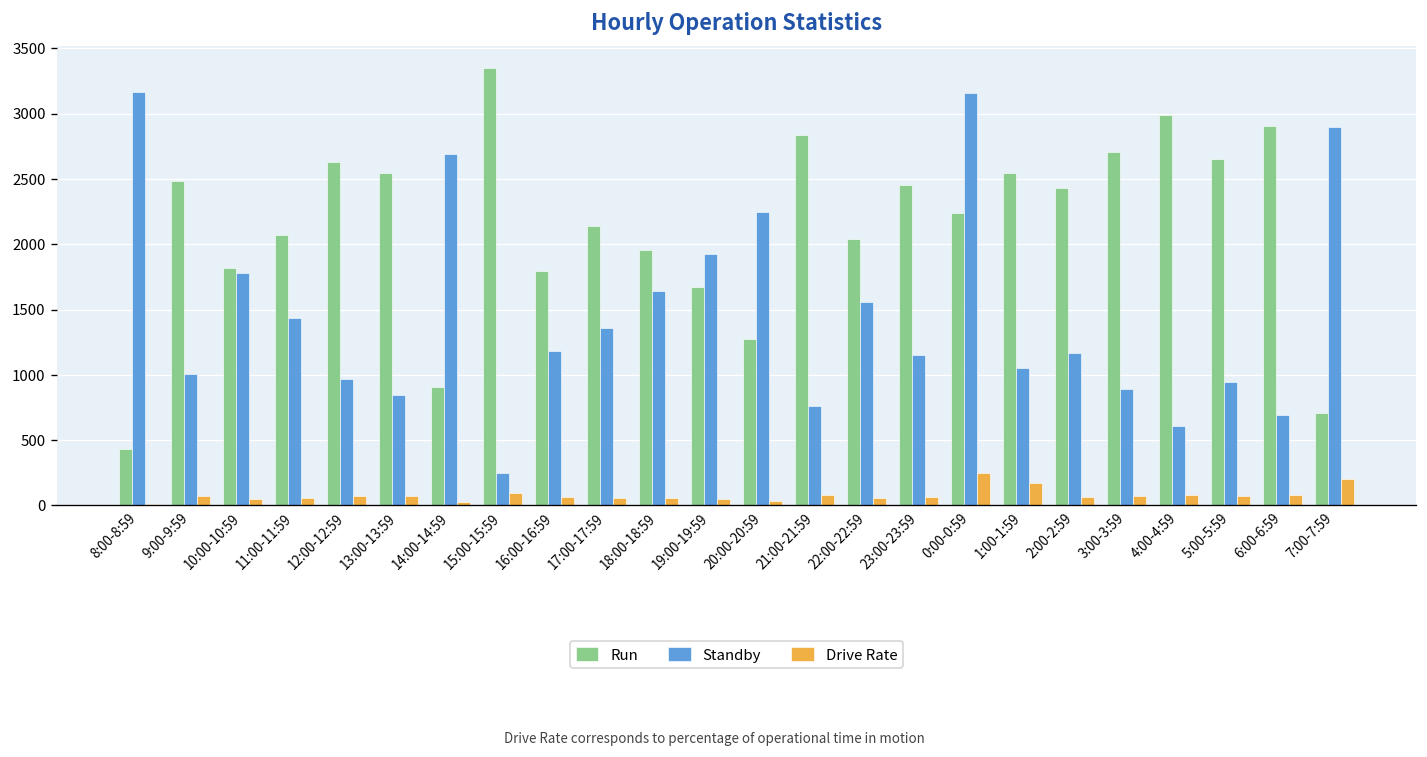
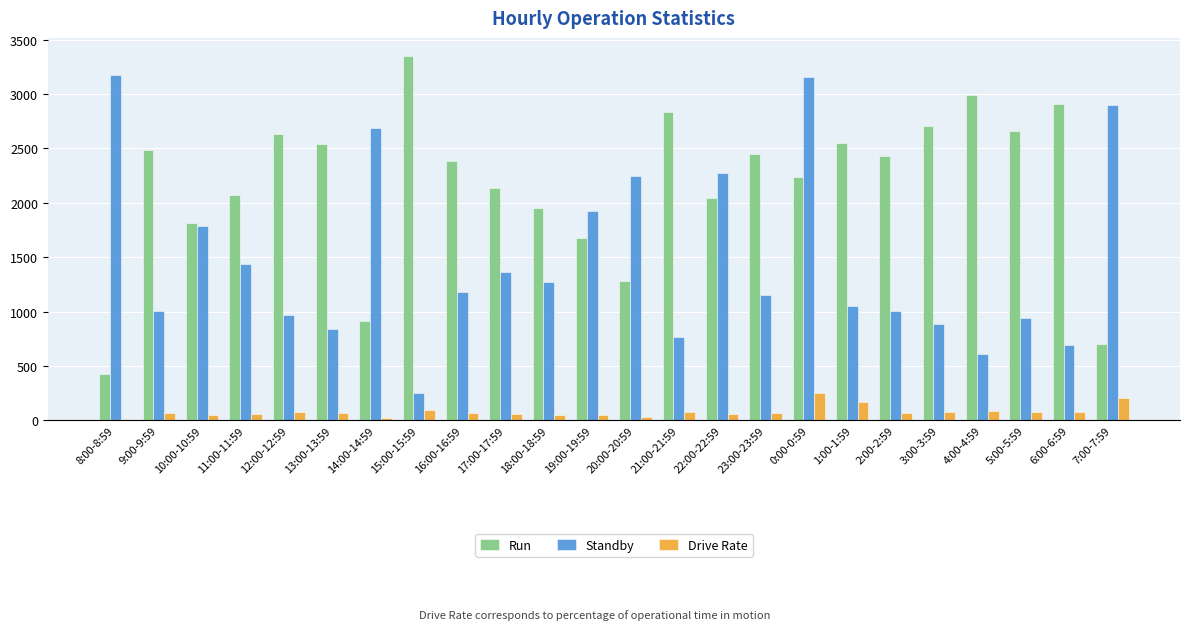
  {
    "Run": {
      "8:00-8:59": 430,
      "9:00-9:59": 2490,
      "10:00-10:59": 1820,
      "11:00-11:59": 2070,
      "12:00-12:59": 2630,
      "13:00-13:59": 2540,
      "14:00-14:59": 910,
      "15:00-15:59": 3350,
-     "16:00-16:59": 1790,
+     "16:00-16:59": 2380,
      "17:00-17:59": 2140,
      "18:00-18:59": 1960,
      "19:00-19:59": 1670,
      "20:00-20:59": 1280,
      "21:00-21:59": 2840,
      "22:00-22:59": 2040,
      "23:00-23:59": 2450,
      "0:00-0:59": 2240,
      "1:00-1:59": 2550,
      "2:00-2:59": 2430,
      "3:00-3:59": 2710,
      "4:00-4:59": 2990,
      "5:00-5:59": 2660,
      "6:00-6:59": 2910,
      "7:00-7:59": 710
    },
    "Standby": {
      "8:00-8:59": 3170,
      "9:00-9:59": 1010,
      "10:00-10:59": 1780,
      "11:00-11:59": 1440,
      "12:00-12:59": 970,
      "13:00-13:59": 840,
      "14:00-14:59": 2690,
      "15:00-15:59": 250,
      "16:00-16:59": 1180,
      "17:00-17:59": 1360,
-     "18:00-18:59": 1650,
+     "18:00-18:59": 1270,
      "19:00-19:59": 1930,
      "20:00-20:59": 2250,
      "21:00-21:59": 760,
-     "22:00-22:59": 1560,
+     "22:00-22:59": 2270,
      "23:00-23:59": 1150,
      "0:00-0:59": 3160,
      "1:00-1:59": 1050,
-     "2:00-2:59": 1170,
+     "2:00-2:59": 1000,
      "3:00-3:59": 890,
      "4:00-4:59": 610,
      "5:00-5:59": 940,
      "6:00-6:59": 690,
      "7:00-7:59": 2900
    },
    "Drive Rate": {
      "9:00-9:59": 70,
      "10:00-10:59": 50,
      "11:00-11:59": 60,
      "12:00-12:59": 70,
      "13:00-13:59": 70,
      "14:00-14:59": 30,
      "15:00-15:59": 90,
      "16:00-16:59": 70,
      "17:00-17:59": 60,
      "18:00-18:59": 50,
      "19:00-19:59": 50,
      "20:00-20:59": 40,
      "21:00-21:59": 80,
      "22:00-22:59": 60,
      "23:00-23:59": 70,
      "0:00-0:59": 250,
      "1:00-1:59": 170,
      "2:00-2:59": 70,
      "3:00-3:59": 80,
      "4:00-4:59": 80,
      "5:00-5:59": 70,
      "6:00-6:59": 80,
      "7:00-7:59": 210
    }
  }
